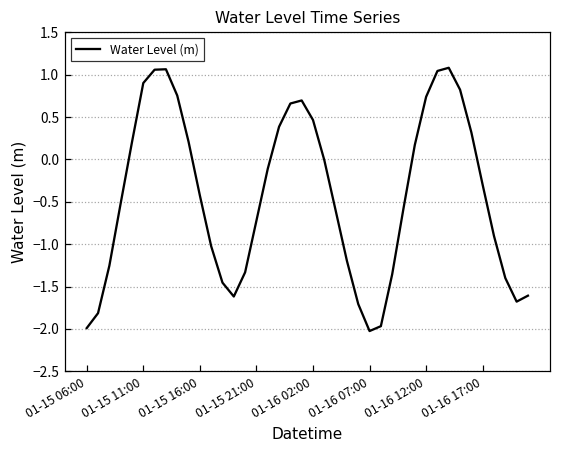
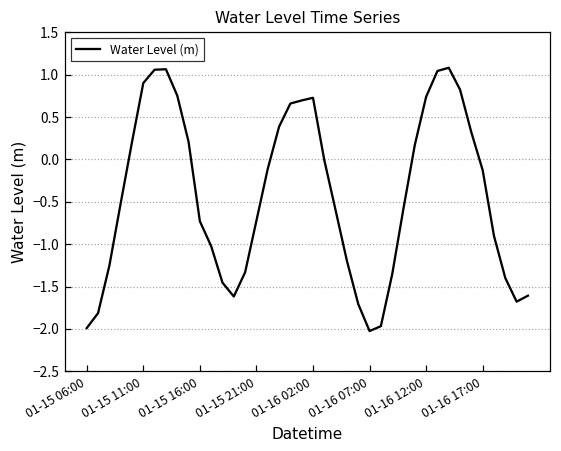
  {
    "01-15 06:00": -2.0,
    "01-15 11:00": 0.9,
-   "01-15 16:00": -0.4,
+   "01-15 16:00": -0.7,
    "01-15 21:00": -0.7,
-   "01-16 02:00": 0.5,
+   "01-16 02:00": 0.7,
    "01-16 07:00": -2.0,
    "01-16 12:00": 0.7,
-   "01-16 17:00": -0.3
+   "01-16 17:00": -0.1
  }
